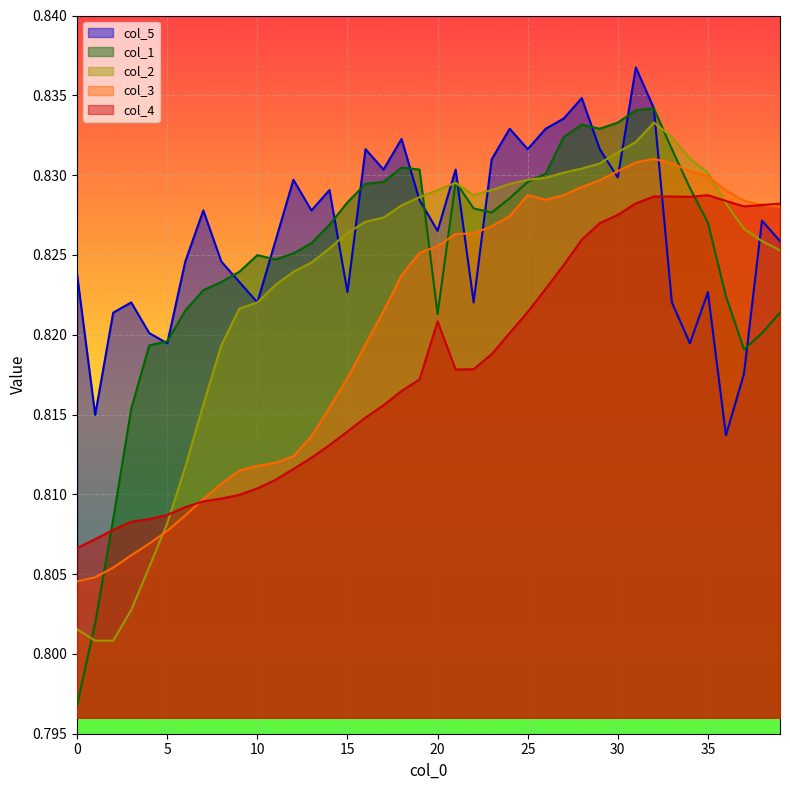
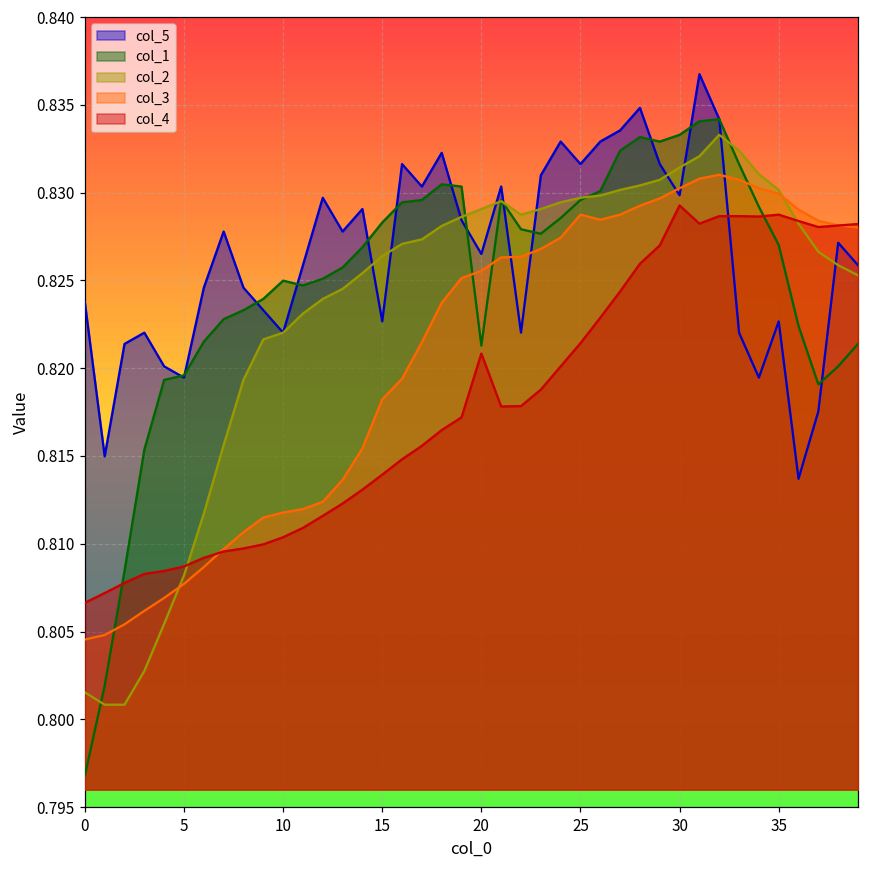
  {
    "col_5": {
      "0": 0.8237,
      "15": 0.8227,
      "20": 0.8265,
      "25": 0.8316,
      "30": 0.8298,
      "35": 0.8227
    },
    "col_1": {
      "0": 0.7968,
      "10": 0.8250,
      "15": 0.8283,
      "20": 0.8213,
      "30": 0.8333,
      "35": 0.8270
    },
    "col_2": {
      "0": 0.8015,
      "5": 0.8082,
      "15": 0.8264,
      "20": 0.8291,
      "30": 0.8314,
      "35": 0.8302
    },
    "col_3": {
      "0": 0.8045,
      "5": 0.8077,
      "10": 0.8118,
-     "15": 0.8173,
+     "15": 0.8182,
      "20": 0.8255,
      "25": 0.8287,
      "30": 0.8303,
      "35": 0.8299
    },
    "col_4": {
      "0": 0.8066,
      "5": 0.8087,
      "10": 0.8104,
      "15": 0.8139,
      "20": 0.8208,
      "25": 0.8214,
-     "30": 0.8275,
+     "30": 0.8293,
      "35": 0.8287
    }
  }
